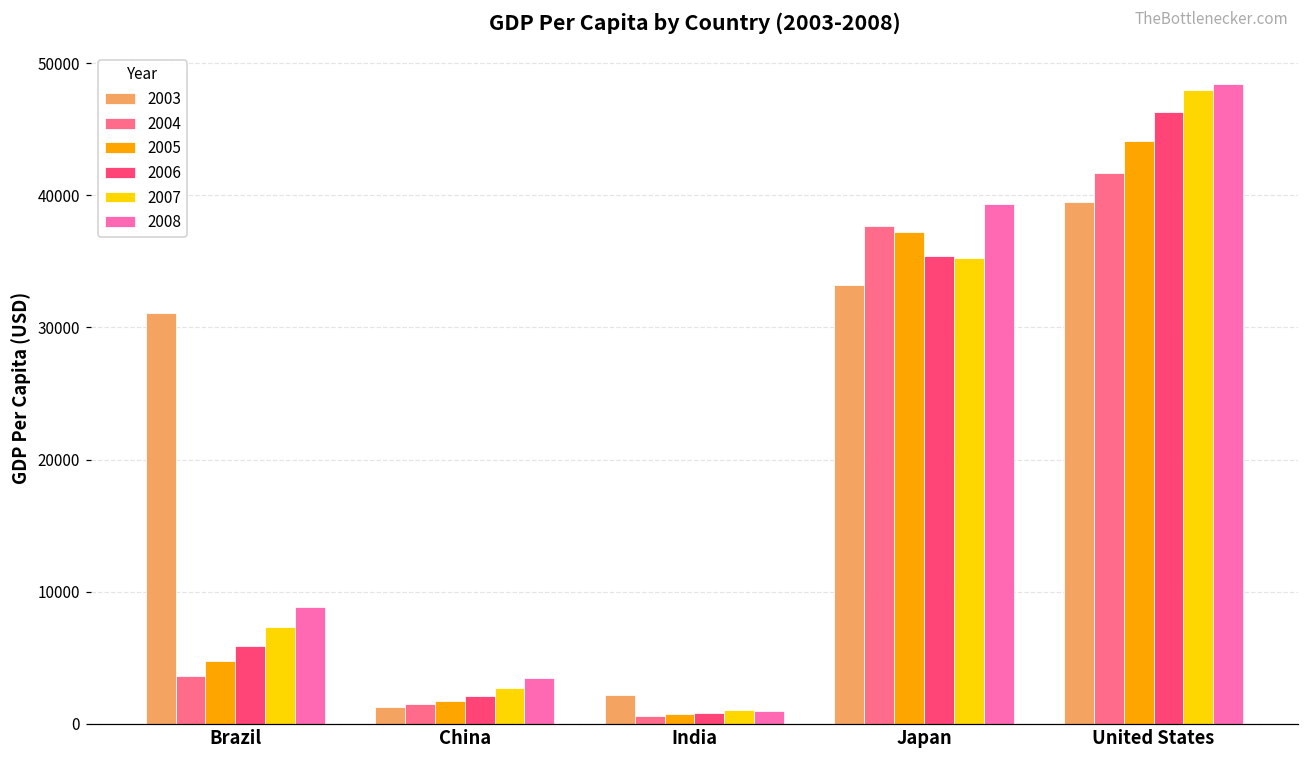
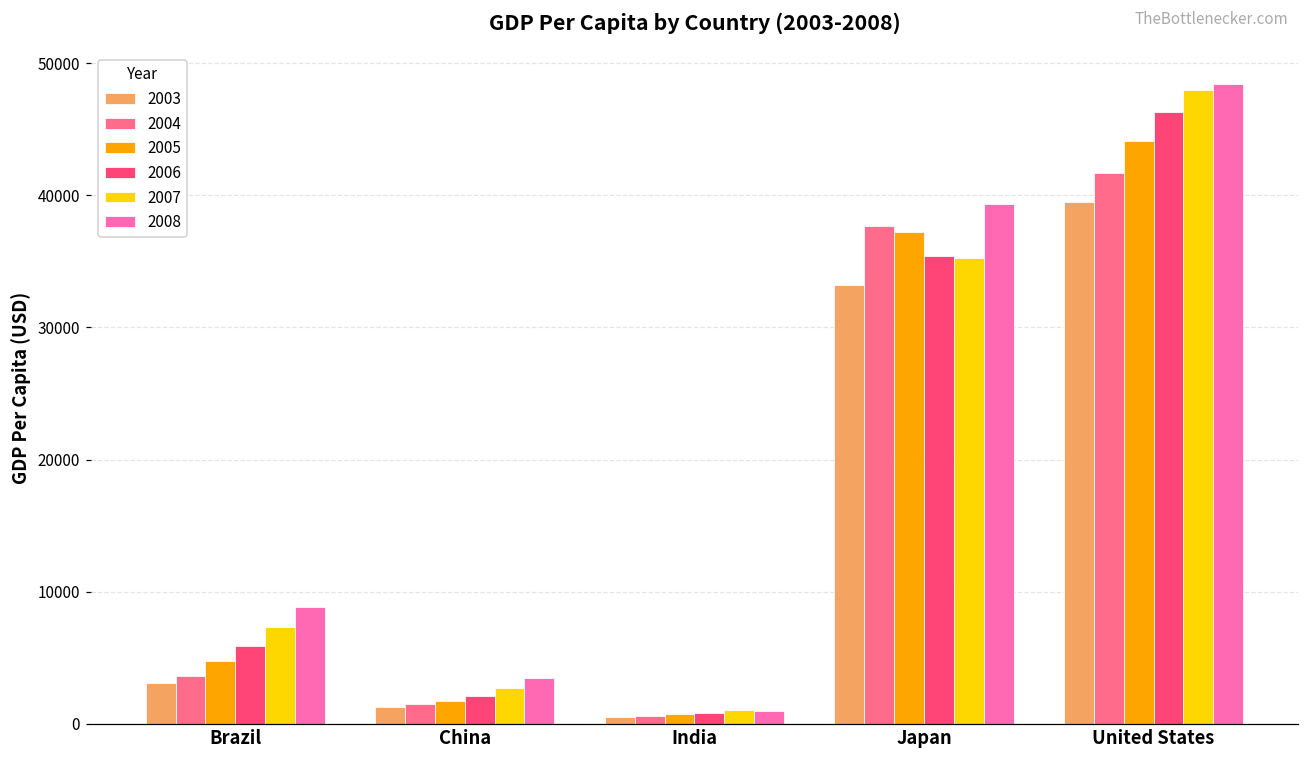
  {
    "2003": {
-     "Brazil": 31100,
+     "Brazil": 3100,
      "China": 1300,
-     "India": 2200,
+     "India": 500,
      "Japan": 33200,
      "United States": 39500
    }
  }
